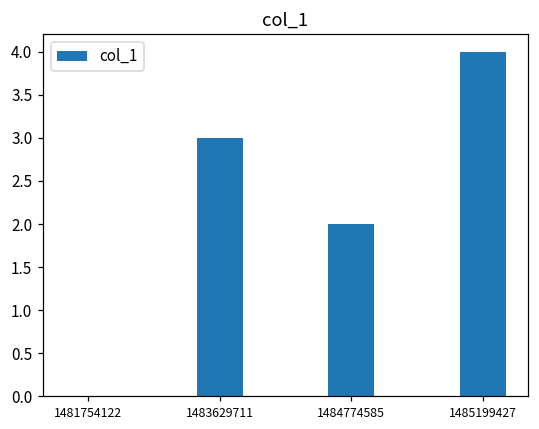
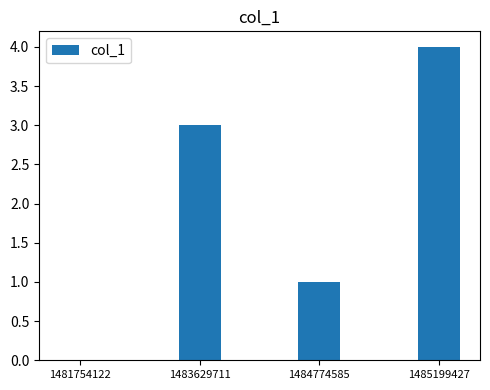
  {
    "1481754122": 0,
    "1483629711": 3,
-   "1484774585": 2,
+   "1484774585": 1,
    "1485199427": 4
  }
